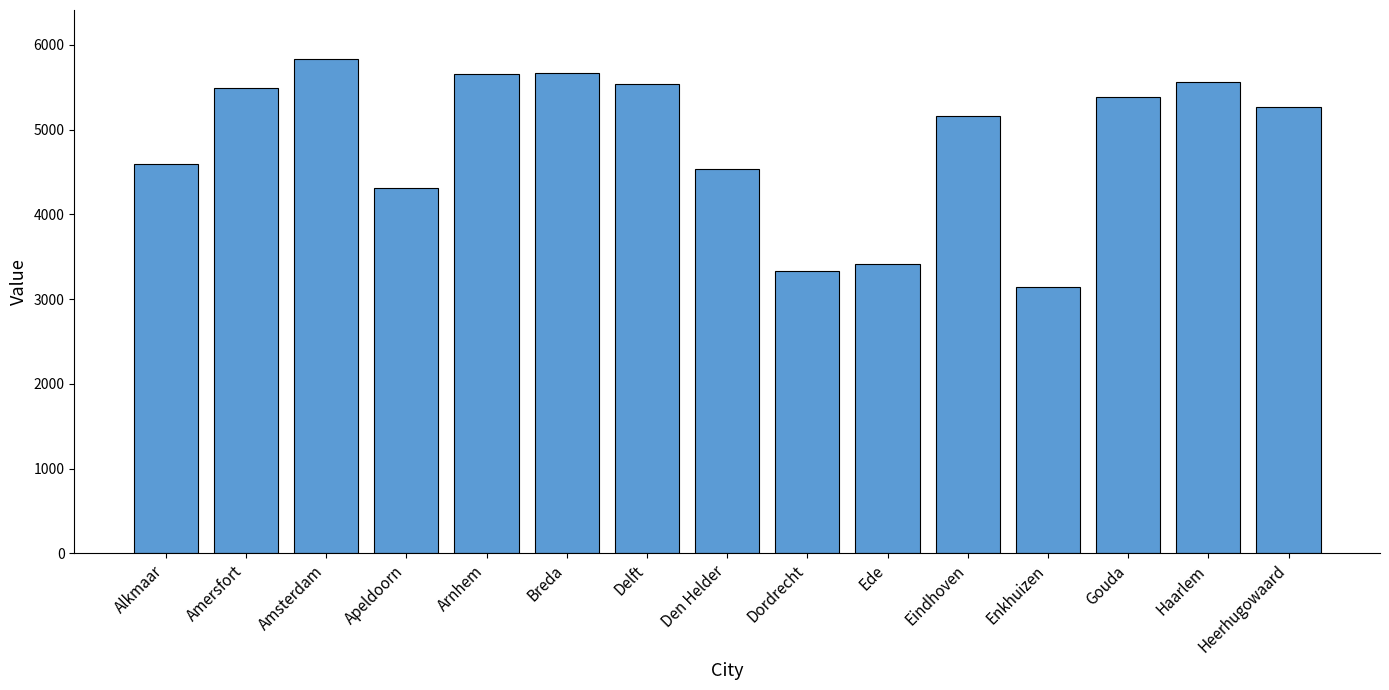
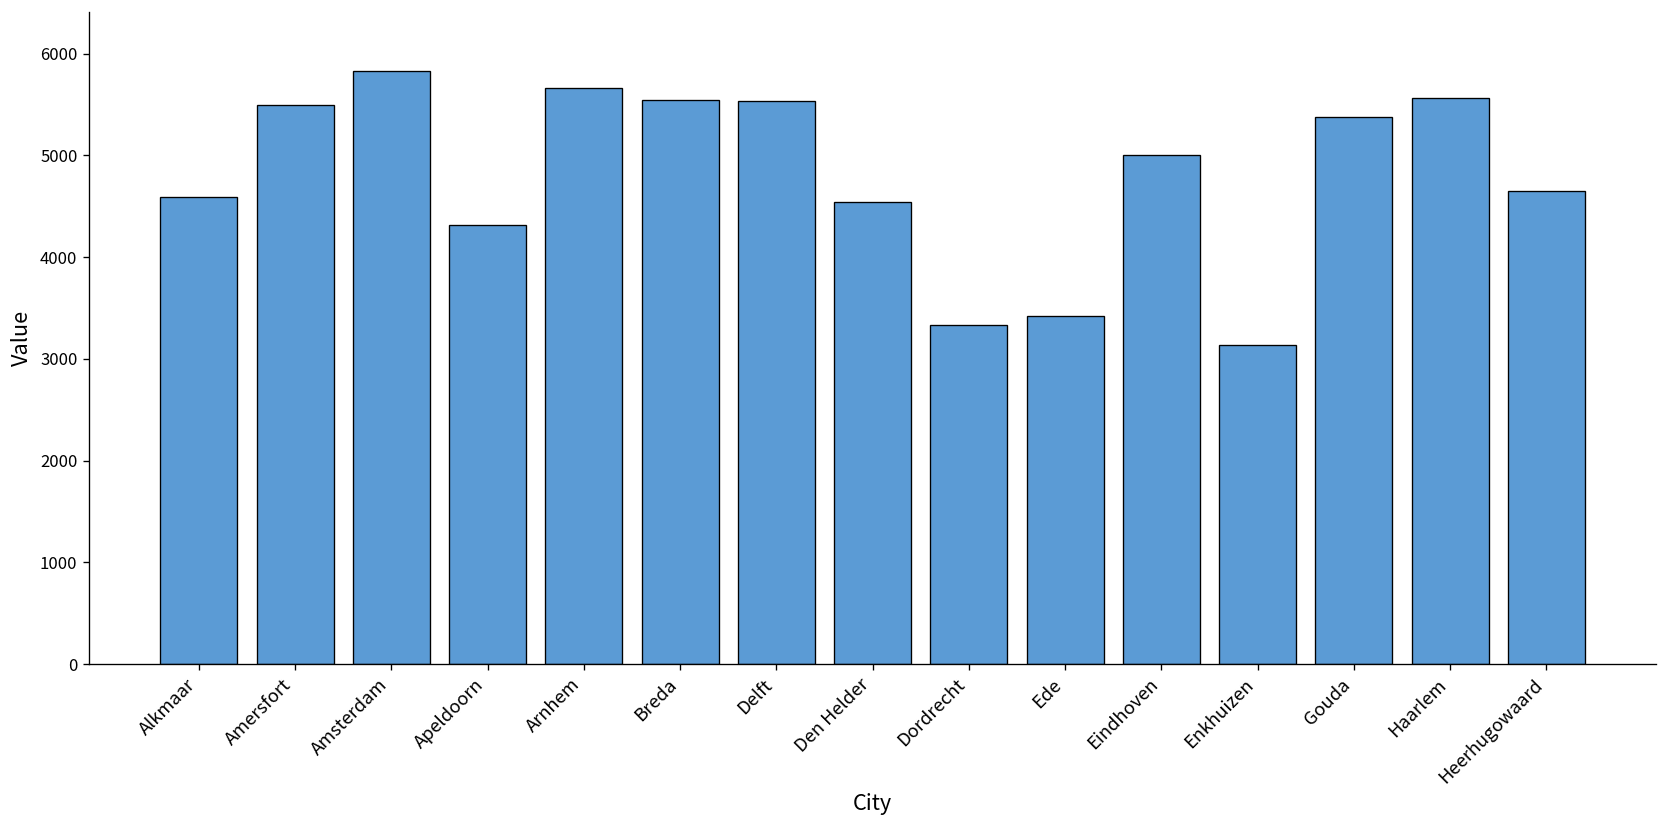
  {
    "Alkmaar": 4600,
    "Amersfort": 5500,
    "Amsterdam": 5800,
    "Apeldoorn": 4300,
    "Arnhem": 5700,
-   "Breda": 5700,
+   "Breda": 5500,
    "Delft": 5500,
    "Den Helder": 4500,
    "Dordrecht": 3300,
    "Ede": 3400,
-   "Eindhoven": 5200,
+   "Eindhoven": 5000,
    "Enkhuizen": 3100,
    "Gouda": 5400,
    "Haarlem": 5600,
-   "Heerhugowaard": 5300
+   "Heerhugowaard": 4700
  }
